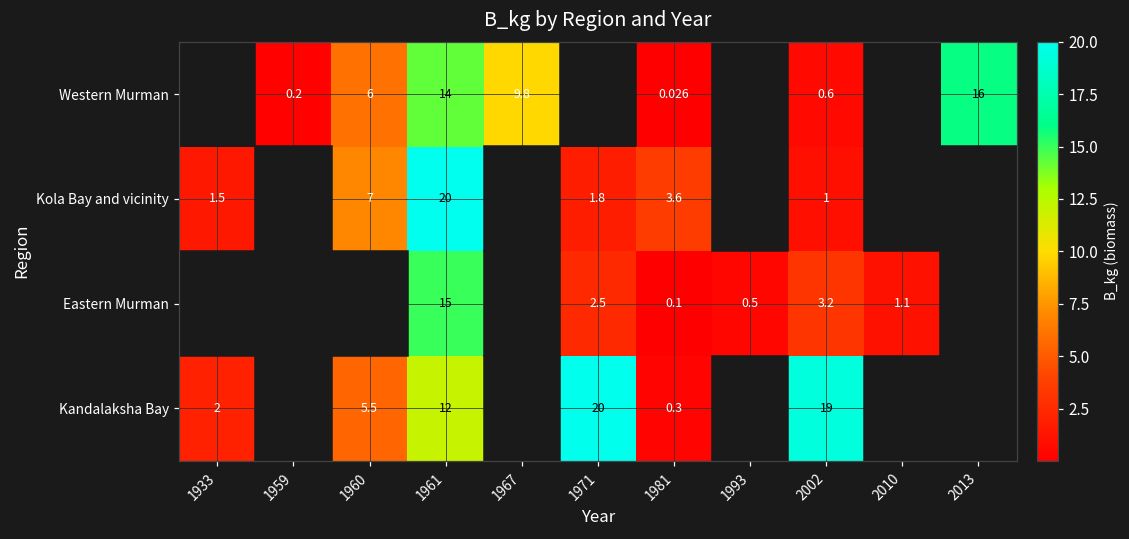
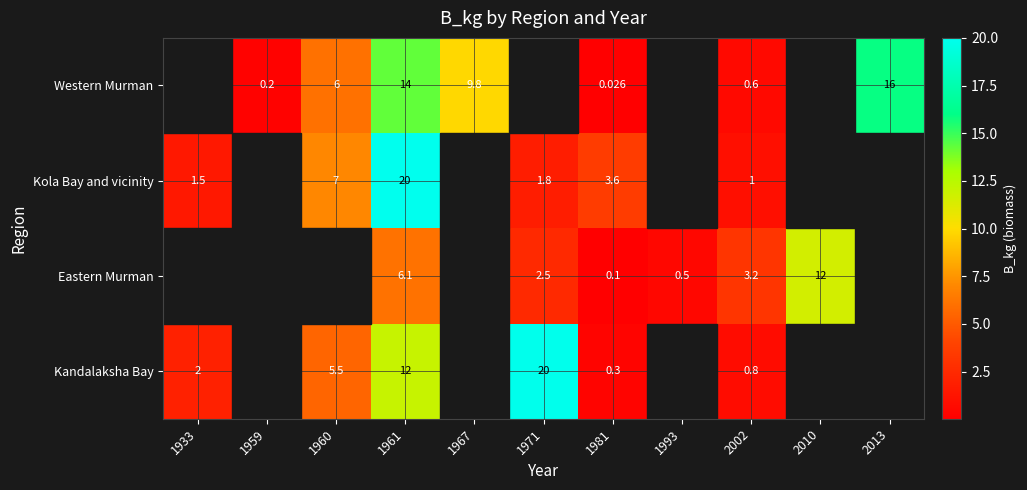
  {
    "Western Murman": {
      "1959": 0.2,
      "1960": 6,
      "1961": 14,
      "1967": 9.8,
      "1981": 0.026,
      "2002": 0.6,
      "2013": 16
    },
    "Kola Bay and vicinity": {
      "1933": 1.5,
      "1960": 7,
      "1961": 20,
      "1971": 1.8,
      "1981": 3.6,
      "2002": 1
    },
    "Eastern Murman": {
-     "1961": 15,
+     "1961": 6.1,
      "1971": 2.5,
      "1981": 0.1,
      "1993": 0.5,
      "2002": 3.2,
-     "2010": 1.1
+     "2010": 12
    },
    "Kandalaksha Bay": {
      "1933": 2,
      "1960": 5.5,
      "1961": 12,
      "1971": 20,
      "1981": 0.3,
-     "2002": 19
+     "2002": 0.8
    }
  }
